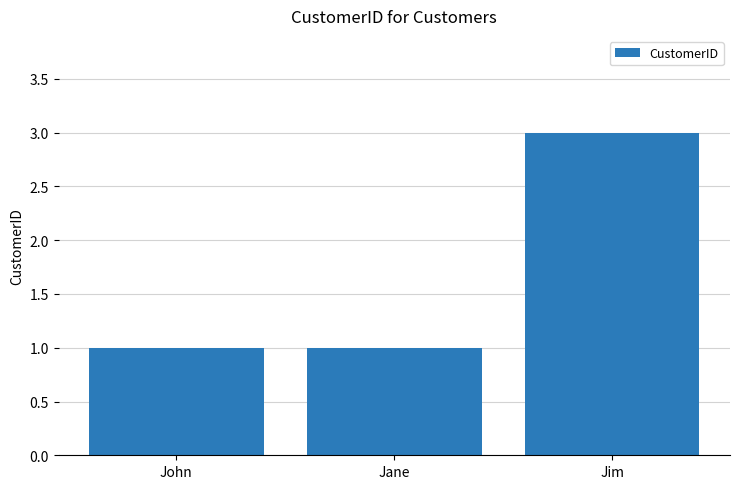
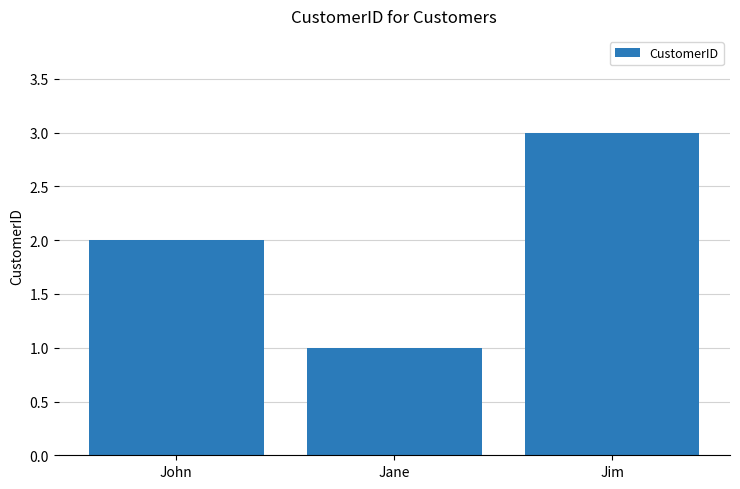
  {
-   "John": 1,
+   "John": 2,
    "Jane": 1,
    "Jim": 3
  }
